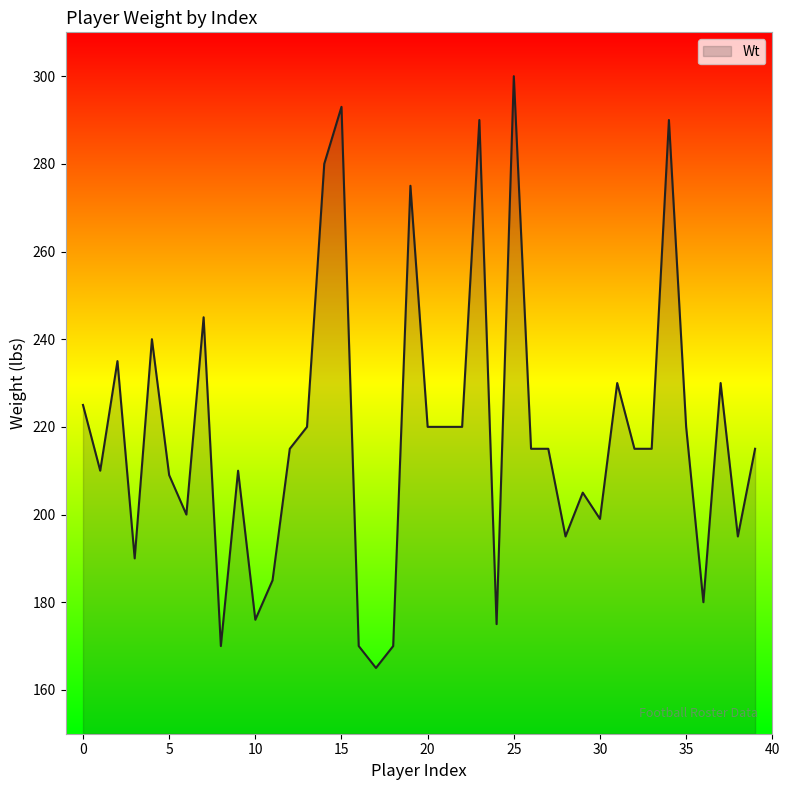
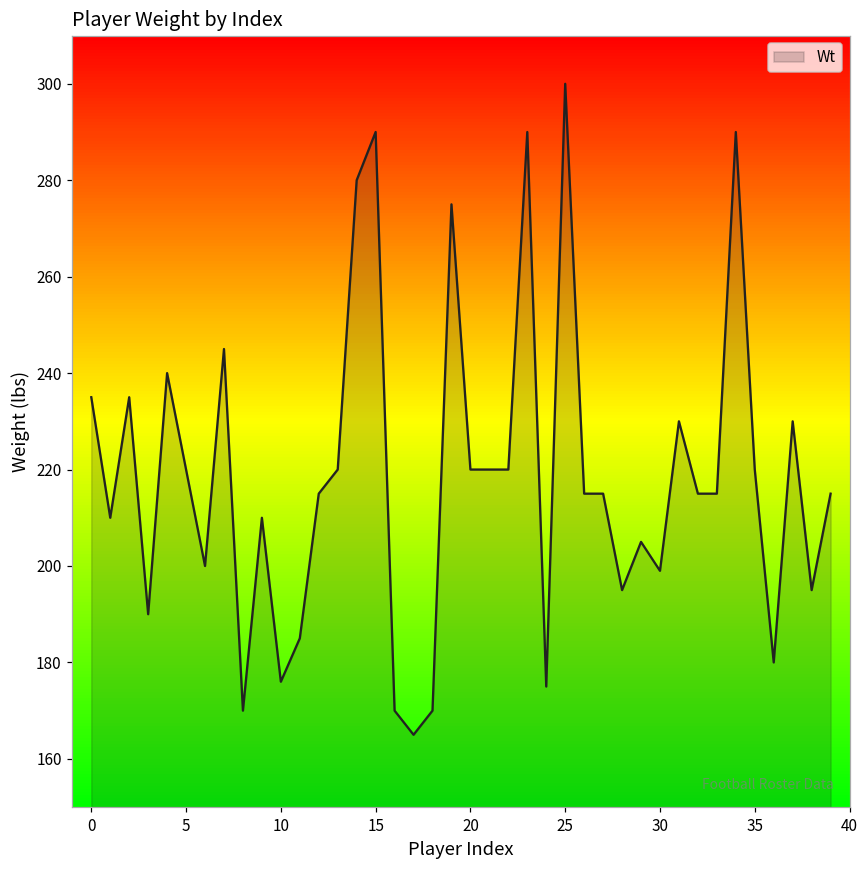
  {
-   "0": 225,
-   "5": 209,
+   "0": 235,
+   "5": 220,
    "10": 176,
-   "15": 293,
+   "15": 290,
    "20": 220,
    "25": 300,
    "30": 199,
    "35": 220
  }
